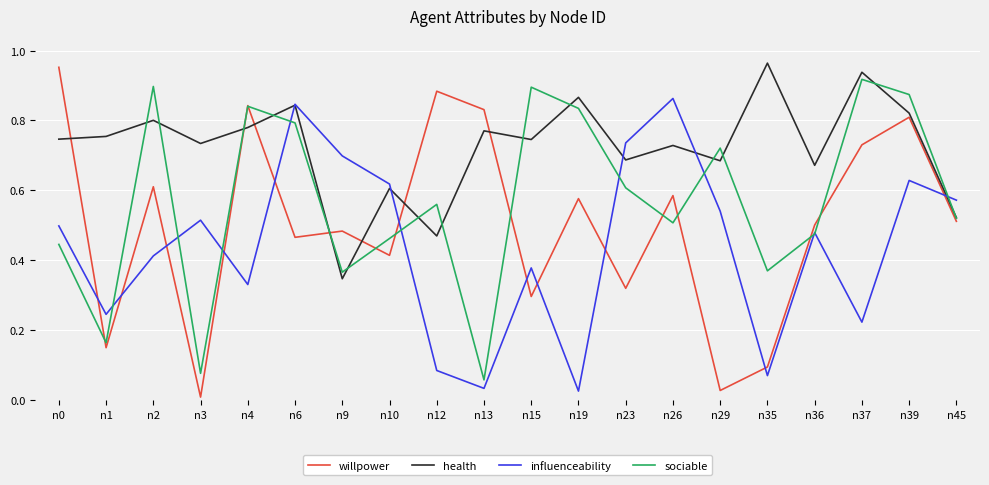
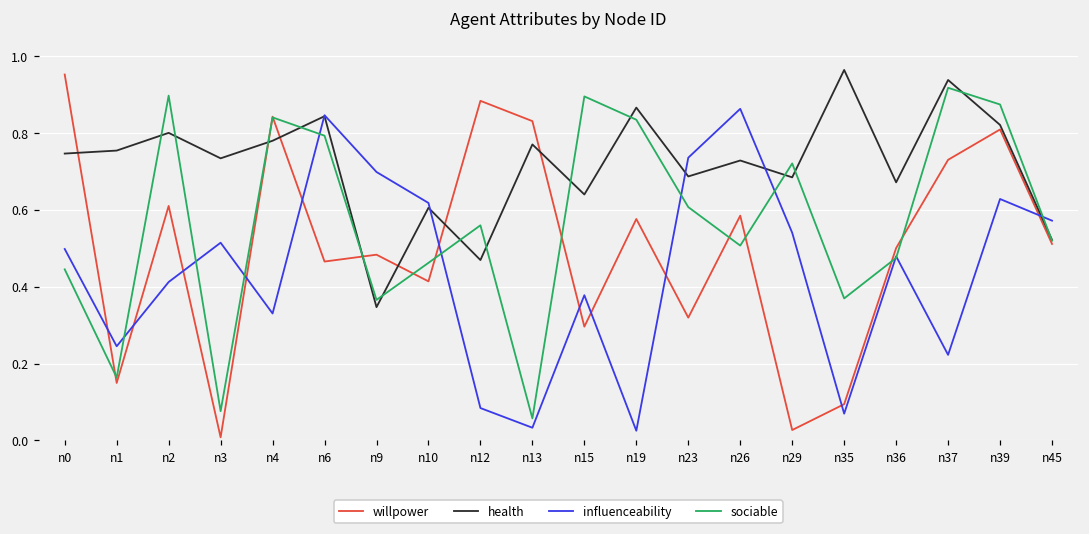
  {
    "willpower": {
      "n0": 0.95,
      "n1": 0.15,
      "n2": 0.61,
      "n3": 0.01,
      "n6": 0.47,
      "n9": 0.48,
      "n10": 0.41,
      "n12": 0.88,
      "n13": 0.83,
      "n15": 0.30,
      "n19": 0.58,
      "n23": 0.32,
      "n26": 0.58,
      "n29": 0.03,
      "n35": 0.09,
      "n36": 0.50,
      "n37": 0.73,
      "n39": 0.81,
      "n45": 0.51
    },
    "health": {
      "n0": 0.75,
      "n1": 0.75,
      "n2": 0.80,
      "n3": 0.73,
      "n4": 0.78,
      "n9": 0.35,
      "n10": 0.61,
      "n12": 0.47,
      "n13": 0.77,
-     "n15": 0.75,
+     "n15": 0.64,
      "n19": 0.87,
      "n23": 0.69,
      "n26": 0.73,
      "n29": 0.68,
      "n35": 0.96,
      "n36": 0.67,
      "n37": 0.94,
      "n39": 0.82
    },
    "influenceability": {
      "n0": 0.50,
      "n1": 0.24,
      "n2": 0.41,
      "n3": 0.51,
      "n4": 0.33,
      "n9": 0.70,
      "n10": 0.62,
      "n12": 0.08,
      "n13": 0.03,
      "n15": 0.38,
      "n19": 0.03,
      "n23": 0.74,
      "n26": 0.86,
      "n29": 0.54,
      "n35": 0.07,
      "n37": 0.22,
      "n39": 0.63,
      "n45": 0.57
    },
    "sociable": {
      "n0": 0.45,
      "n1": 0.16,
      "n2": 0.90,
      "n3": 0.08,
      "n6": 0.79,
      "n9": 0.37,
      "n10": 0.46,
      "n12": 0.56,
      "n13": 0.06,
      "n15": 0.90,
      "n19": 0.83,
      "n23": 0.61,
      "n26": 0.51,
      "n29": 0.72,
      "n35": 0.37,
      "n37": 0.92,
      "n39": 0.87
    }
  }
